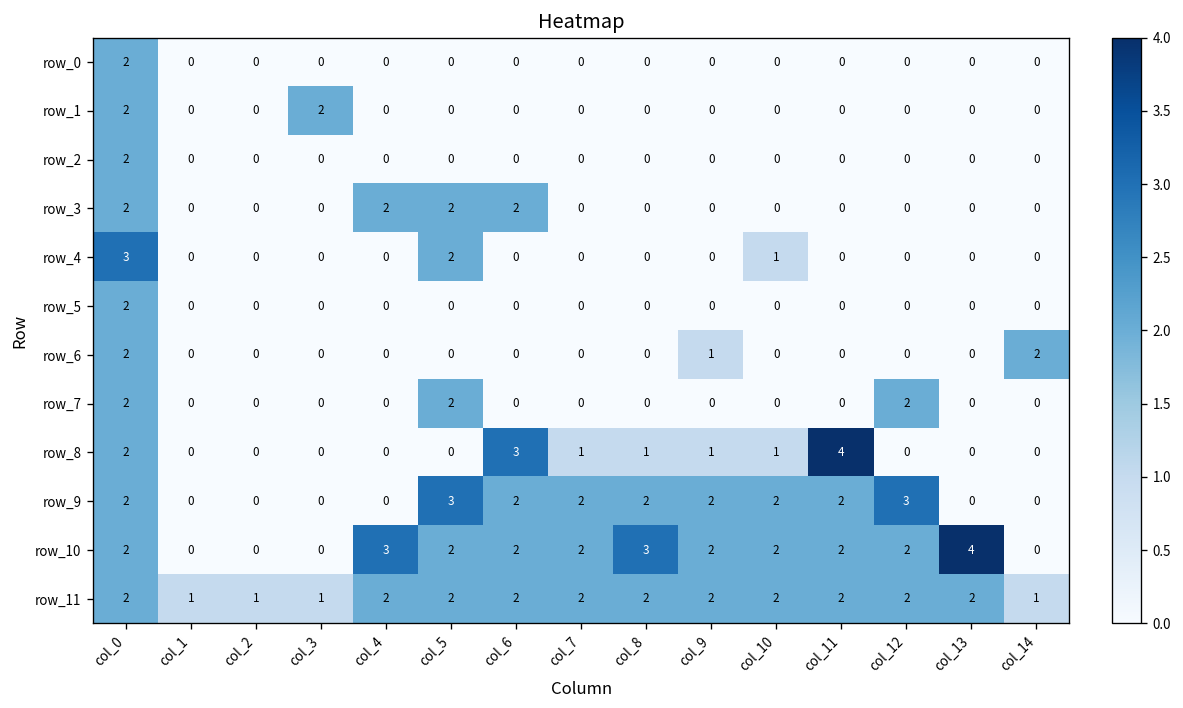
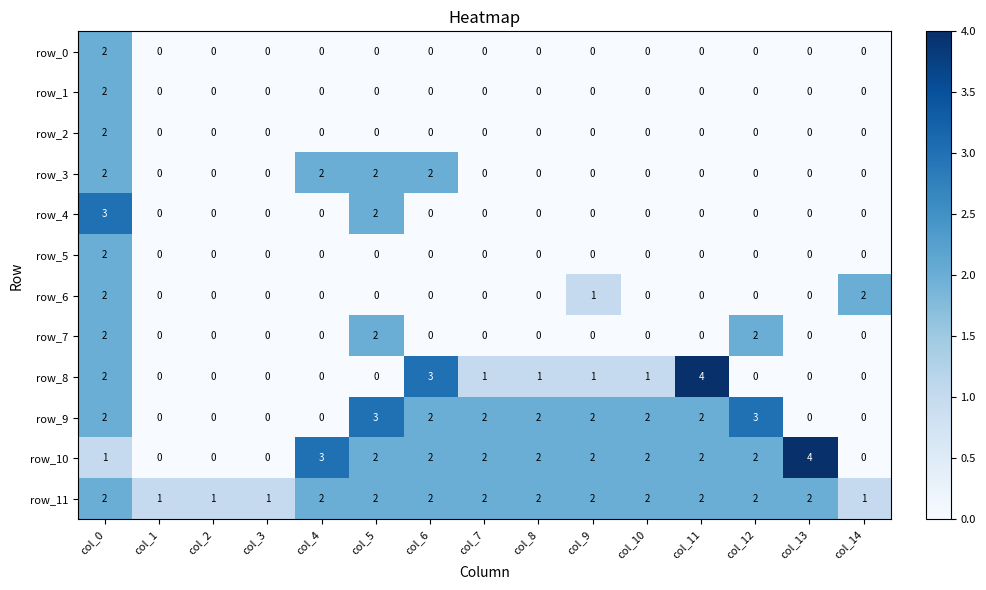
  {
    "row_0": {
      "col_0": 2,
      "col_1": 0,
      "col_2": 0,
      "col_3": 0,
      "col_4": 0,
      "col_5": 0,
      "col_6": 0,
      "col_7": 0,
      "col_8": 0,
      "col_9": 0,
      "col_10": 0,
      "col_11": 0,
      "col_12": 0,
      "col_13": 0,
      "col_14": 0
    },
    "row_1": {
      "col_0": 2,
      "col_1": 0,
      "col_2": 0,
-     "col_3": 2,
+     "col_3": 0,
      "col_4": 0,
      "col_5": 0,
      "col_6": 0,
      "col_7": 0,
      "col_8": 0,
      "col_9": 0,
      "col_10": 0,
      "col_11": 0,
      "col_12": 0,
      "col_13": 0,
      "col_14": 0
    },
    "row_2": {
      "col_0": 2,
      "col_1": 0,
      "col_2": 0,
      "col_3": 0,
      "col_4": 0,
      "col_5": 0,
      "col_6": 0,
      "col_7": 0,
      "col_8": 0,
      "col_9": 0,
      "col_10": 0,
      "col_11": 0,
      "col_12": 0,
      "col_13": 0,
      "col_14": 0
    },
    "row_3": {
      "col_0": 2,
      "col_1": 0,
      "col_2": 0,
      "col_3": 0,
      "col_4": 2,
      "col_5": 2,
      "col_6": 2,
      "col_7": 0,
      "col_8": 0,
      "col_9": 0,
      "col_10": 0,
      "col_11": 0,
      "col_12": 0,
      "col_13": 0,
      "col_14": 0
    },
    "row_4": {
      "col_0": 3,
      "col_1": 0,
      "col_2": 0,
      "col_3": 0,
      "col_4": 0,
      "col_5": 2,
      "col_6": 0,
      "col_7": 0,
      "col_8": 0,
      "col_9": 0,
-     "col_10": 1,
+     "col_10": 0,
      "col_11": 0,
      "col_12": 0,
      "col_13": 0,
      "col_14": 0
    },
    "row_5": {
      "col_0": 2,
      "col_1": 0,
      "col_2": 0,
      "col_3": 0,
      "col_4": 0,
      "col_5": 0,
      "col_6": 0,
      "col_7": 0,
      "col_8": 0,
      "col_9": 0,
      "col_10": 0,
      "col_11": 0,
      "col_12": 0,
      "col_13": 0,
      "col_14": 0
    },
    "row_6": {
      "col_0": 2,
      "col_1": 0,
      "col_2": 0,
      "col_3": 0,
      "col_4": 0,
      "col_5": 0,
      "col_6": 0,
      "col_7": 0,
      "col_8": 0,
      "col_9": 1,
      "col_10": 0,
      "col_11": 0,
      "col_12": 0,
      "col_13": 0,
      "col_14": 2
    },
    "row_7": {
      "col_0": 2,
      "col_1": 0,
      "col_2": 0,
      "col_3": 0,
      "col_4": 0,
      "col_5": 2,
      "col_6": 0,
      "col_7": 0,
      "col_8": 0,
      "col_9": 0,
      "col_10": 0,
      "col_11": 0,
      "col_12": 2,
      "col_13": 0,
      "col_14": 0
    },
    "row_8": {
      "col_0": 2,
      "col_1": 0,
      "col_2": 0,
      "col_3": 0,
      "col_4": 0,
      "col_5": 0,
      "col_6": 3,
      "col_7": 1,
      "col_8": 1,
      "col_9": 1,
      "col_10": 1,
      "col_11": 4,
      "col_12": 0,
      "col_13": 0,
      "col_14": 0
    },
    "row_9": {
      "col_0": 2,
      "col_1": 0,
      "col_2": 0,
      "col_3": 0,
      "col_4": 0,
      "col_5": 3,
      "col_6": 2,
      "col_7": 2,
      "col_8": 2,
      "col_9": 2,
      "col_10": 2,
      "col_11": 2,
      "col_12": 3,
      "col_13": 0,
      "col_14": 0
    },
    "row_10": {
-     "col_0": 2,
+     "col_0": 1,
      "col_1": 0,
      "col_2": 0,
      "col_3": 0,
      "col_4": 3,
      "col_5": 2,
      "col_6": 2,
      "col_7": 2,
-     "col_8": 3,
+     "col_8": 2,
      "col_9": 2,
      "col_10": 2,
      "col_11": 2,
      "col_12": 2,
      "col_13": 4,
      "col_14": 0
    },
    "row_11": {
      "col_0": 2,
      "col_1": 1,
      "col_2": 1,
      "col_3": 1,
      "col_4": 2,
      "col_5": 2,
      "col_6": 2,
      "col_7": 2,
      "col_8": 2,
      "col_9": 2,
      "col_10": 2,
      "col_11": 2,
      "col_12": 2,
      "col_13": 2,
      "col_14": 1
    }
  }
